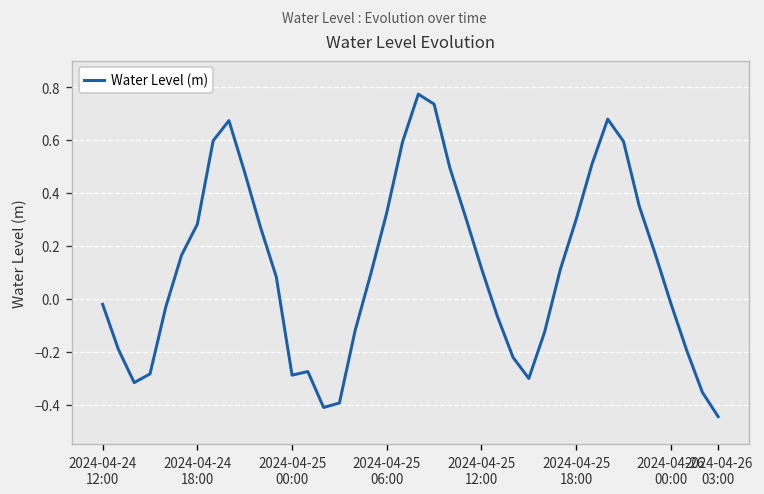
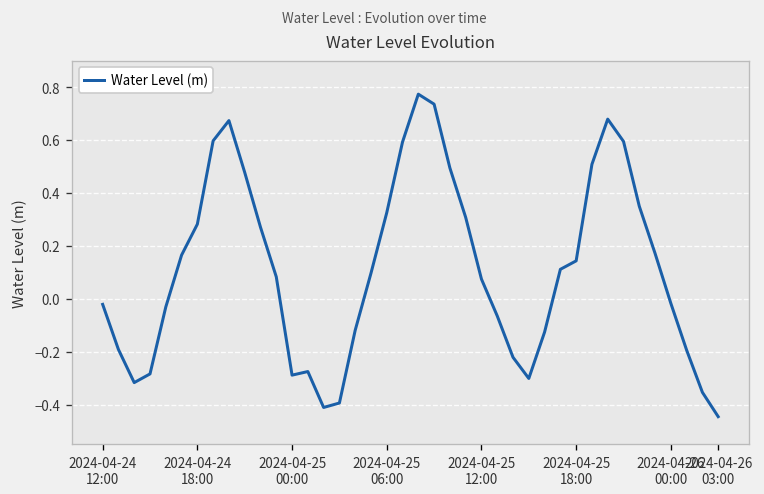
  {
    "2024-04-24 12:00": -0.02,
    "2024-04-24 18:00": 0.28,
    "2024-04-25 00:00": -0.29,
    "2024-04-25 06:00": 0.33,
-   "2024-04-25 12:00": 0.12,
-   "2024-04-25 18:00": 0.30
+   "2024-04-25 12:00": 0.07,
+   "2024-04-25 18:00": 0.14
  }
